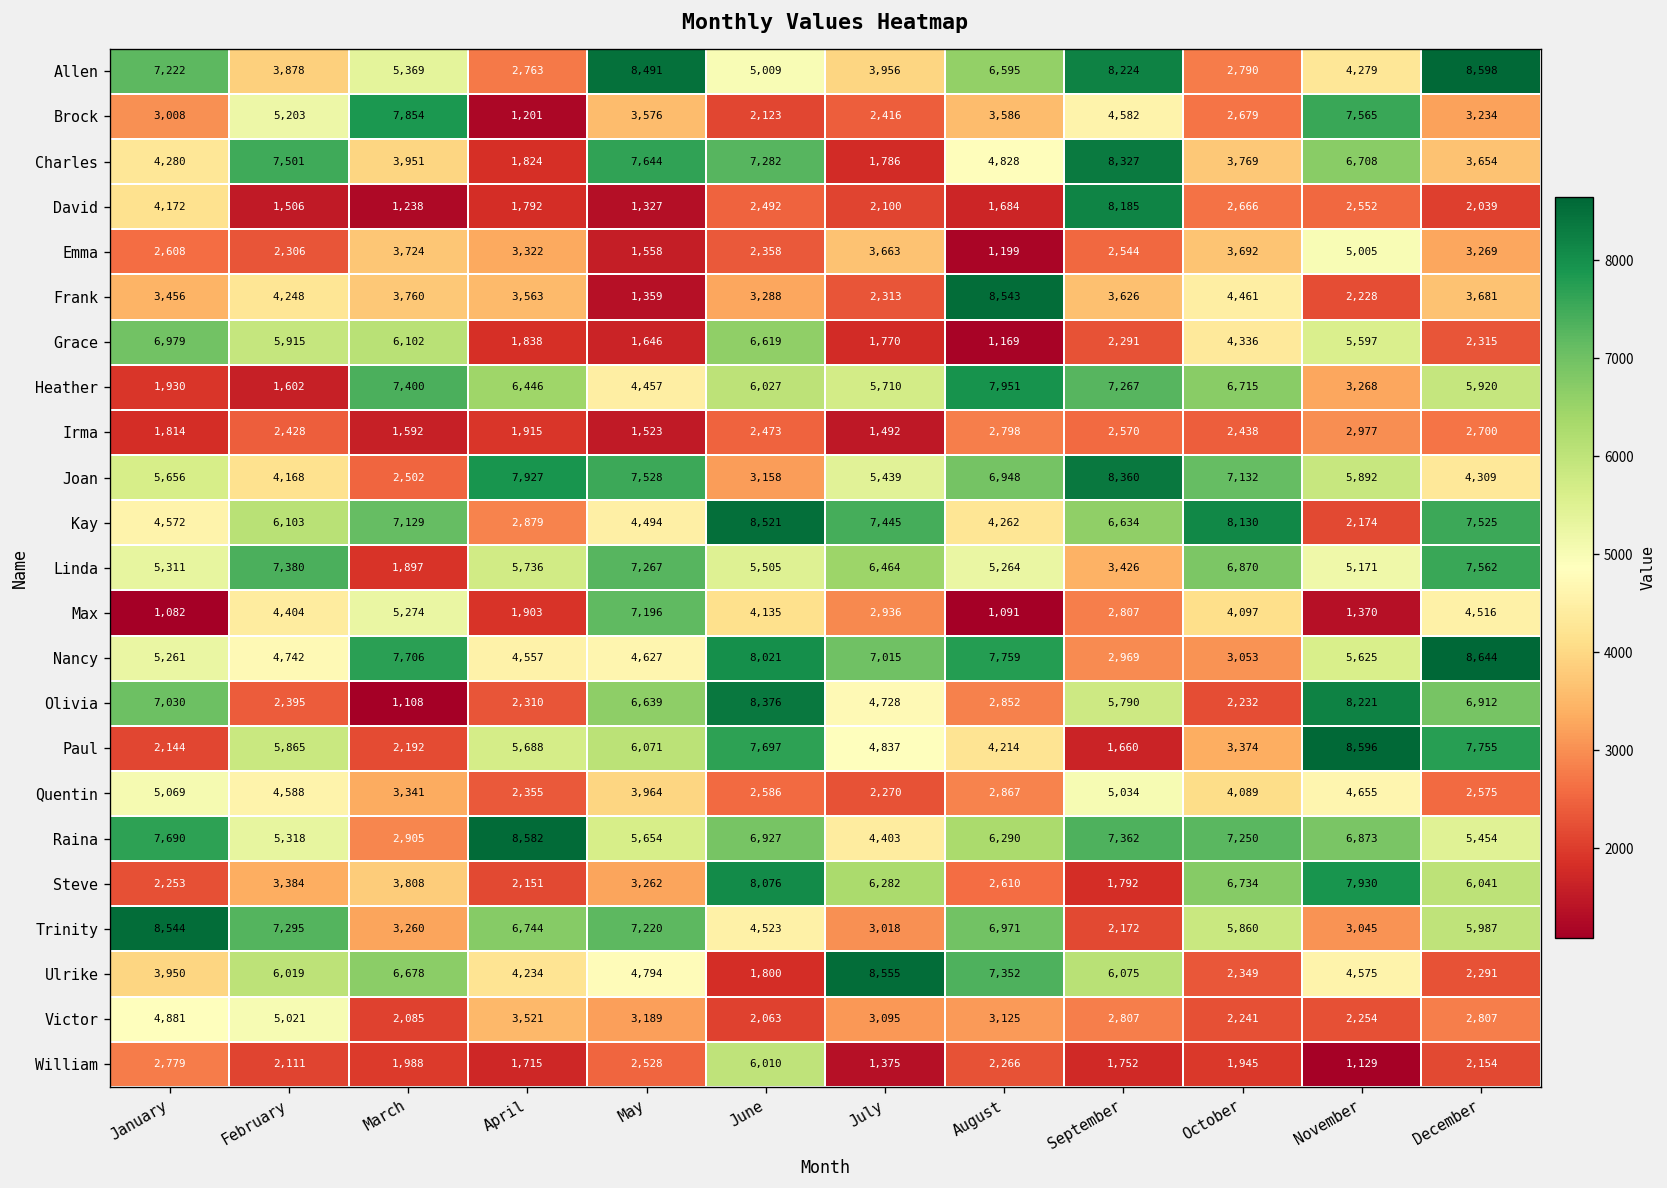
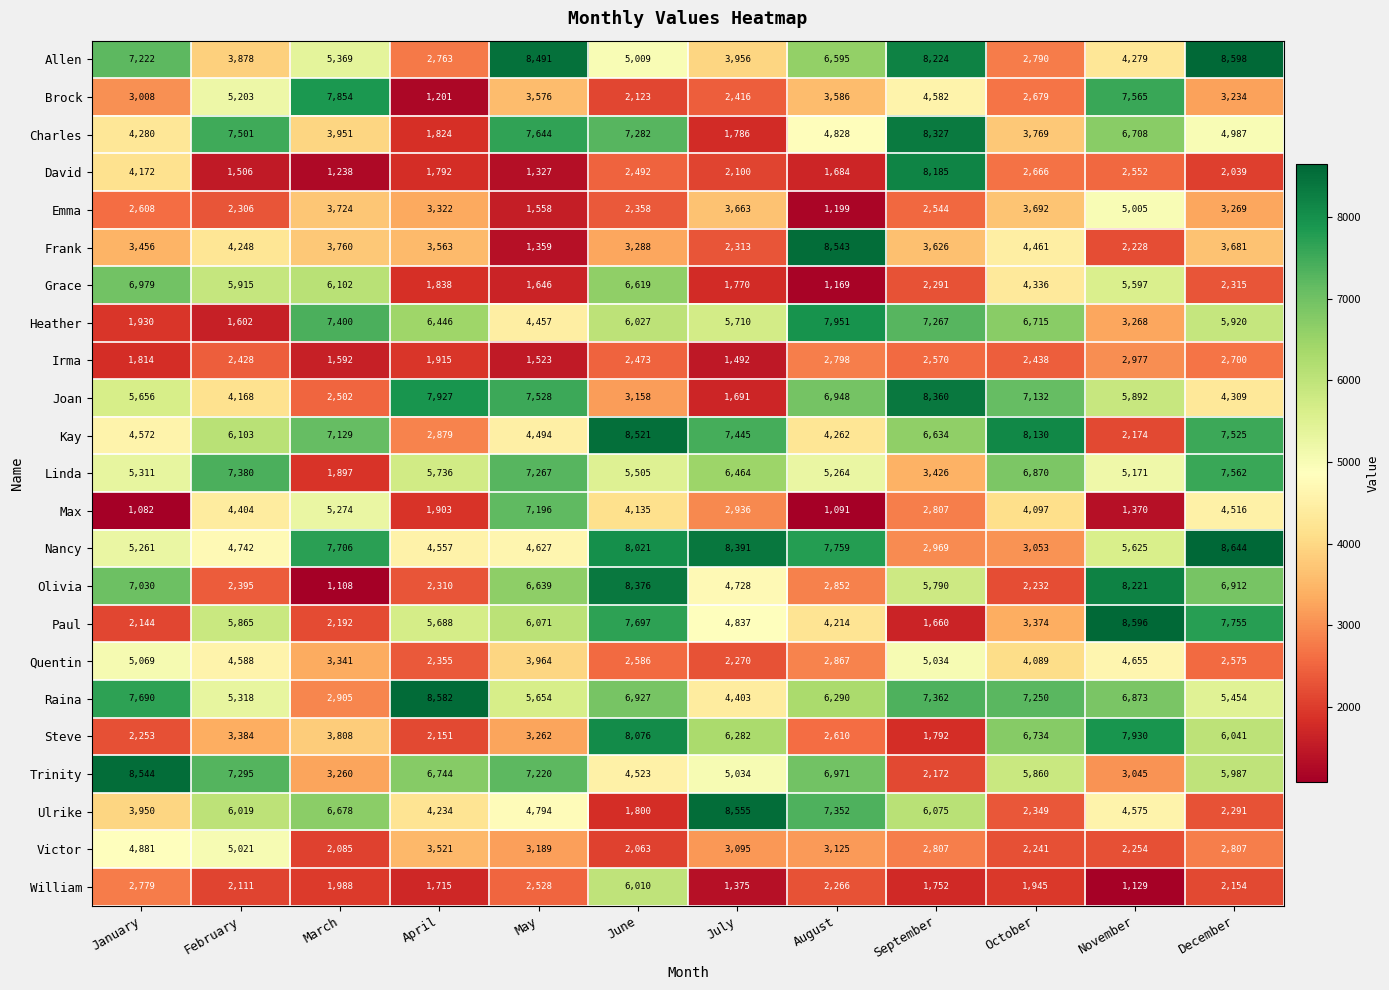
  {
    "Charles": {
      "January": "4,280",
      "February": "7,501",
      "March": "3,951",
      "April": "1,824",
      "May": "7,644",
      "June": "7,282",
      "July": "1,786",
      "August": "4,828",
      "September": "8,327",
      "October": "3,769",
      "November": "6,708",
-     "December": "3,654"
+     "December": "4,987"
    },
    "Joan": {
      "January": "5,656",
      "February": "4,168",
      "March": "2,502",
      "April": "7,927",
      "May": "7,528",
      "June": "3,158",
-     "July": "5,439",
+     "July": "1,691",
      "August": "6,948",
      "September": "8,360",
      "October": "7,132",
      "November": "5,892",
      "December": "4,309"
    },
    "Nancy": {
      "January": "5,261",
      "February": "4,742",
      "March": "7,706",
      "April": "4,557",
      "May": "4,627",
      "June": "8,021",
-     "July": "7,015",
+     "July": "8,391",
      "August": "7,759",
      "September": "2,969",
      "October": "3,053",
      "November": "5,625",
      "December": "8,644"
    },
    "Trinity": {
      "January": "8,544",
      "February": "7,295",
      "March": "3,260",
      "April": "6,744",
      "May": "7,220",
      "June": "4,523",
-     "July": "3,018",
+     "July": "5,034",
      "August": "6,971",
      "September": "2,172",
      "October": "5,860",
      "November": "3,045",
      "December": "5,987"
    }
  }
